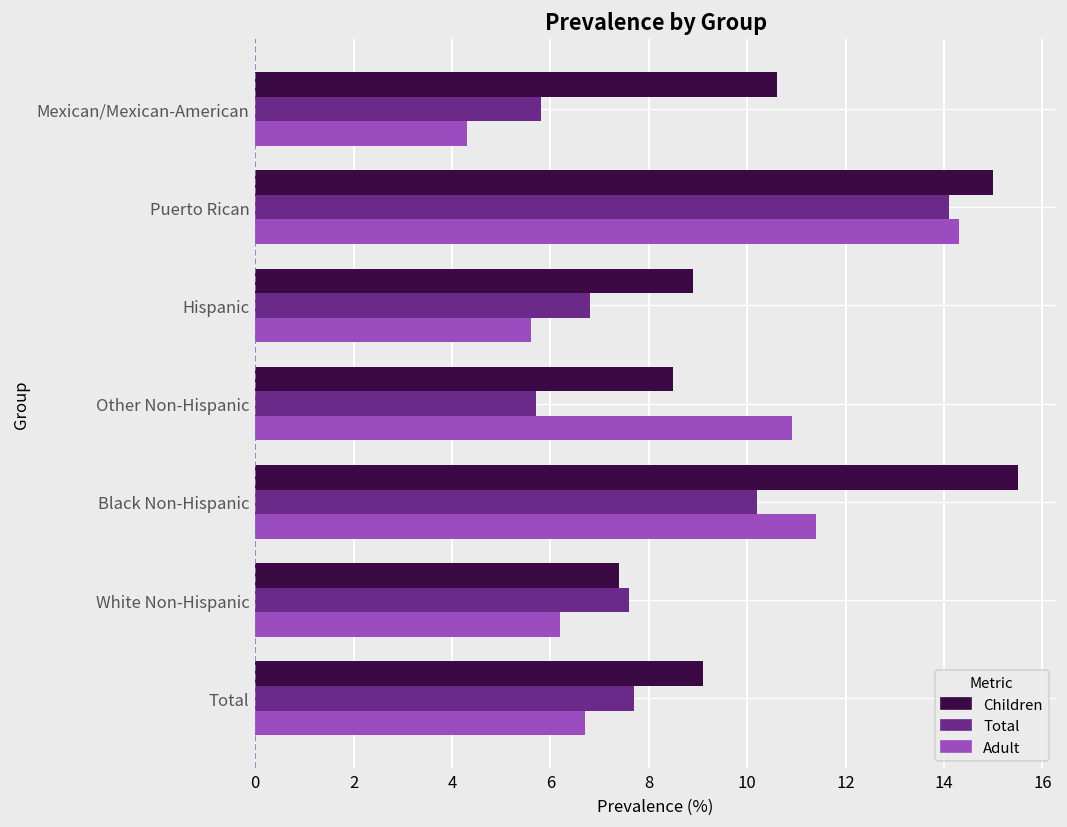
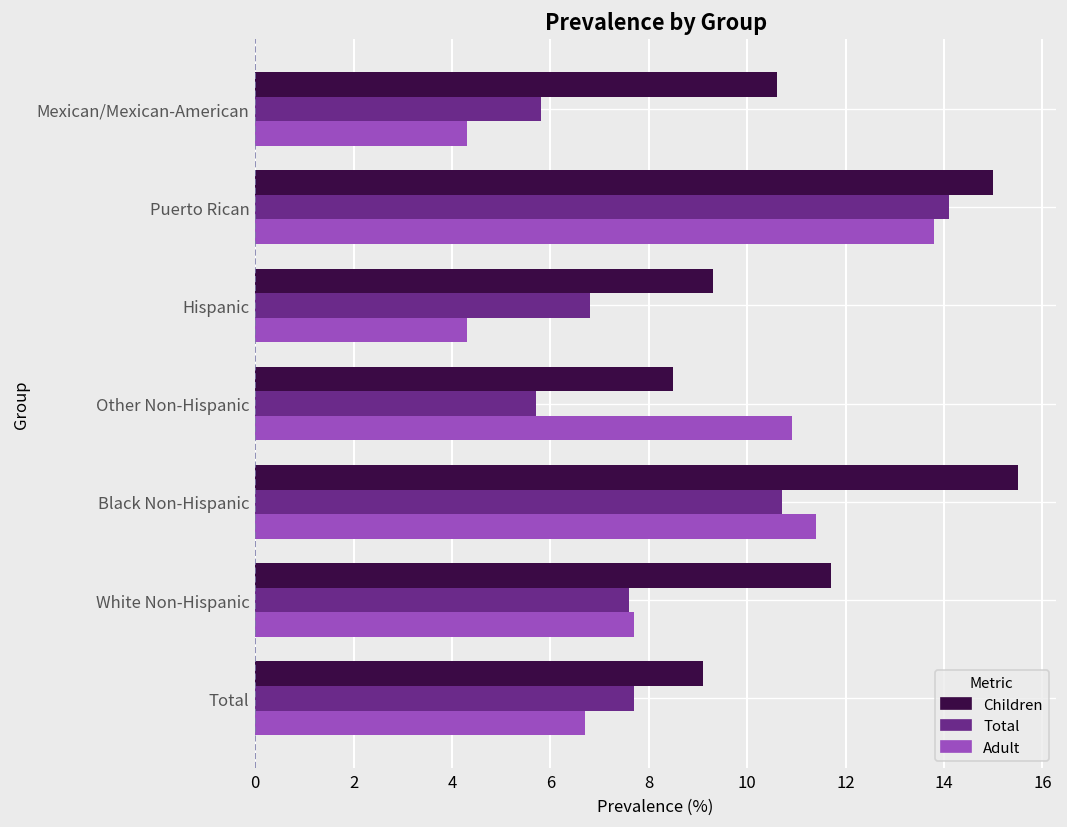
  {
    "Children": {
      "Mexican/Mexican-American": 10.6,
      "Puerto Rican": 15.0,
-     "Hispanic": 8.9,
+     "Hispanic": 9.3,
      "Other Non-Hispanic": 8.5,
      "Black Non-Hispanic": 15.5,
-     "White Non-Hispanic": 7.4,
+     "White Non-Hispanic": 11.7,
      "Total": 9.1
    },
    "Total": {
      "Mexican/Mexican-American": 5.8,
      "Puerto Rican": 14.1,
      "Hispanic": 6.8,
      "Other Non-Hispanic": 5.7,
-     "Black Non-Hispanic": 10.2,
+     "Black Non-Hispanic": 10.7,
      "White Non-Hispanic": 7.6,
      "Total": 7.7
    },
    "Adult": {
      "Mexican/Mexican-American": 4.3,
-     "Puerto Rican": 14.3,
-     "Hispanic": 5.6,
+     "Puerto Rican": 13.8,
+     "Hispanic": 4.3,
      "Other Non-Hispanic": 10.9,
      "Black Non-Hispanic": 11.4,
-     "White Non-Hispanic": 6.2,
+     "White Non-Hispanic": 7.7,
      "Total": 6.7
    }
  }
